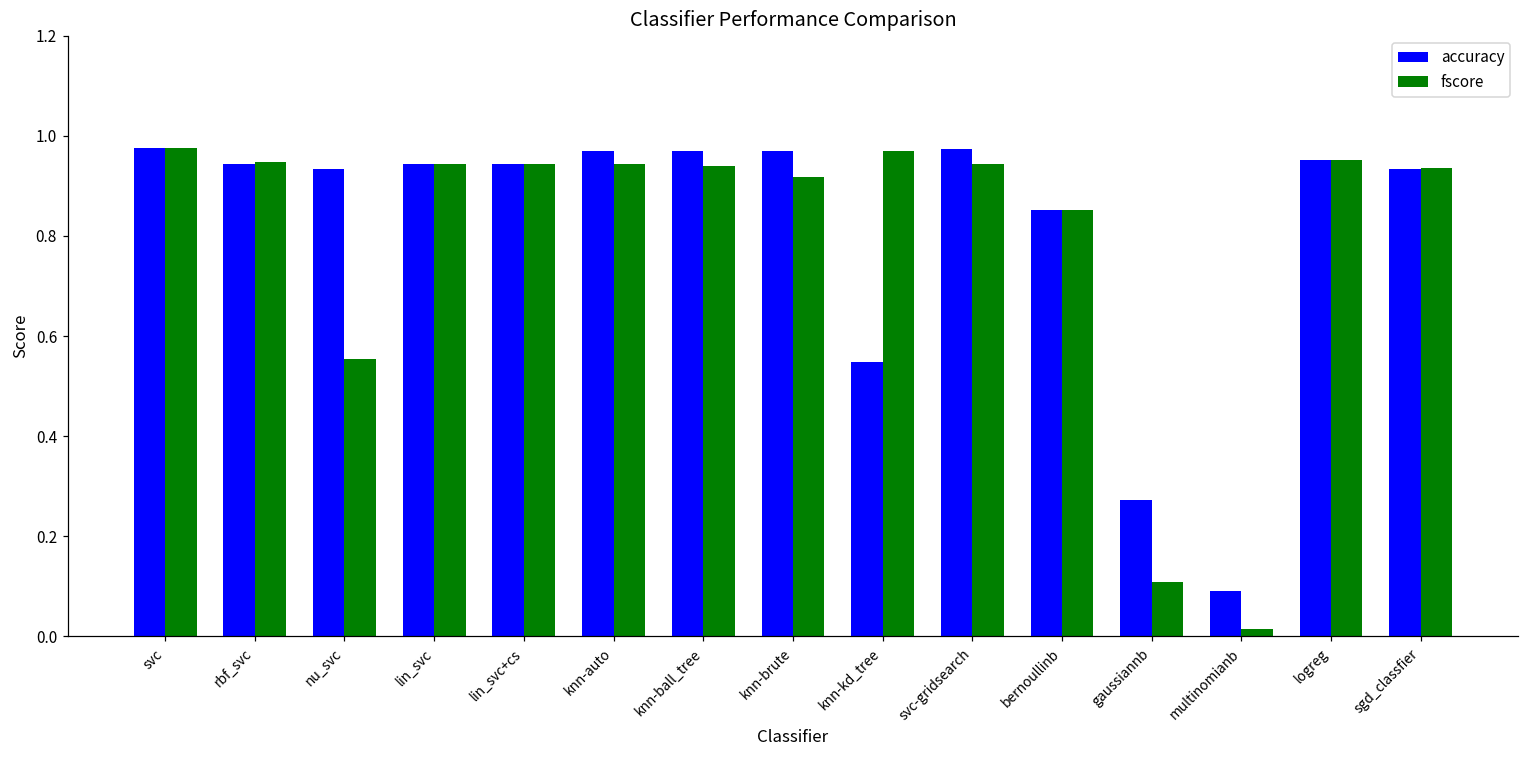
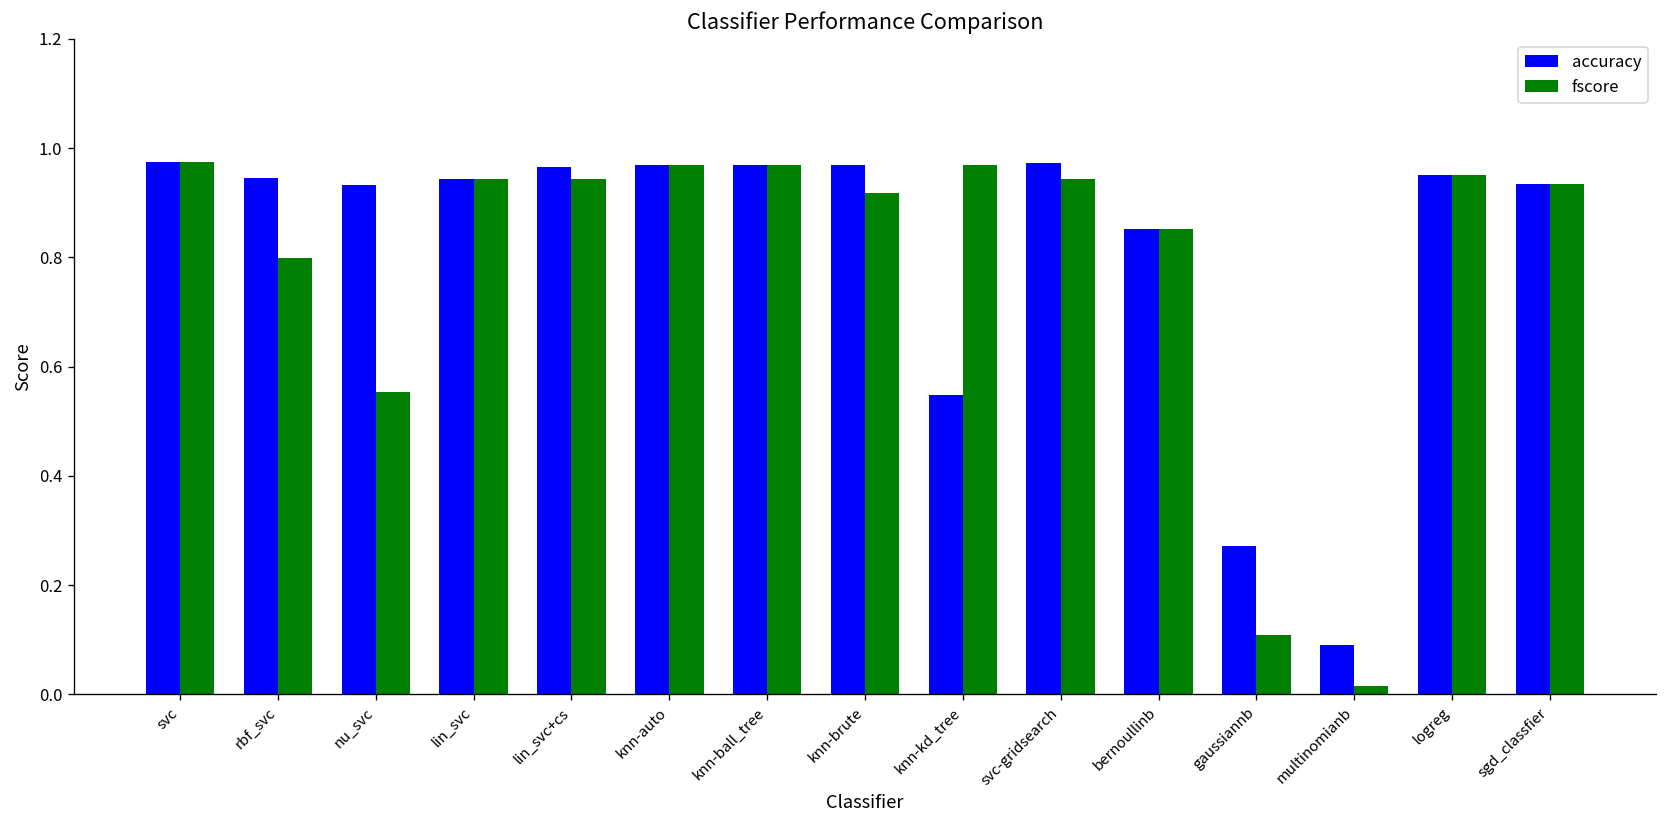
  {
    "accuracy": {
      "svc": 0.97,
      "rbf_svc": 0.94,
      "nu_svc": 0.93,
      "lin_svc": 0.94,
-     "lin_svc+cs": 0.94,
+     "lin_svc+cs": 0.97,
      "knn-auto": 0.97,
      "knn-ball_tree": 0.97,
      "knn-brute": 0.97,
      "knn-kd_tree": 0.55,
      "svc-gridsearch": 0.97,
      "bernoullinb": 0.85,
      "gaussiannb": 0.27,
      "multinomianb": 0.09,
      "logreg": 0.95,
      "sgd_classfier": 0.93
    },
    "fscore": {
      "svc": 0.97,
-     "rbf_svc": 0.95,
+     "rbf_svc": 0.80,
      "nu_svc": 0.55,
      "lin_svc": 0.94,
      "lin_svc+cs": 0.94,
-     "knn-auto": 0.94,
-     "knn-ball_tree": 0.94,
+     "knn-auto": 0.97,
+     "knn-ball_tree": 0.97,
      "knn-brute": 0.92,
      "knn-kd_tree": 0.97,
      "svc-gridsearch": 0.94,
      "bernoullinb": 0.85,
      "gaussiannb": 0.11,
      "multinomianb": 0.02,
      "logreg": 0.95,
      "sgd_classfier": 0.93
    }
  }
